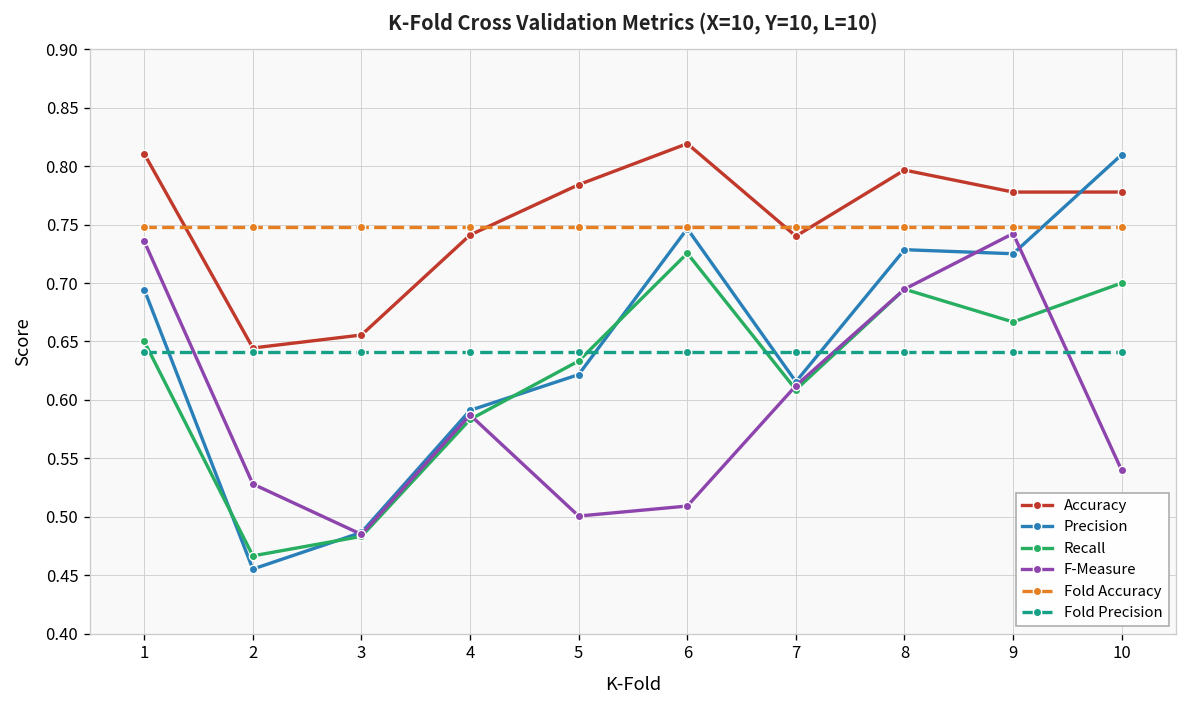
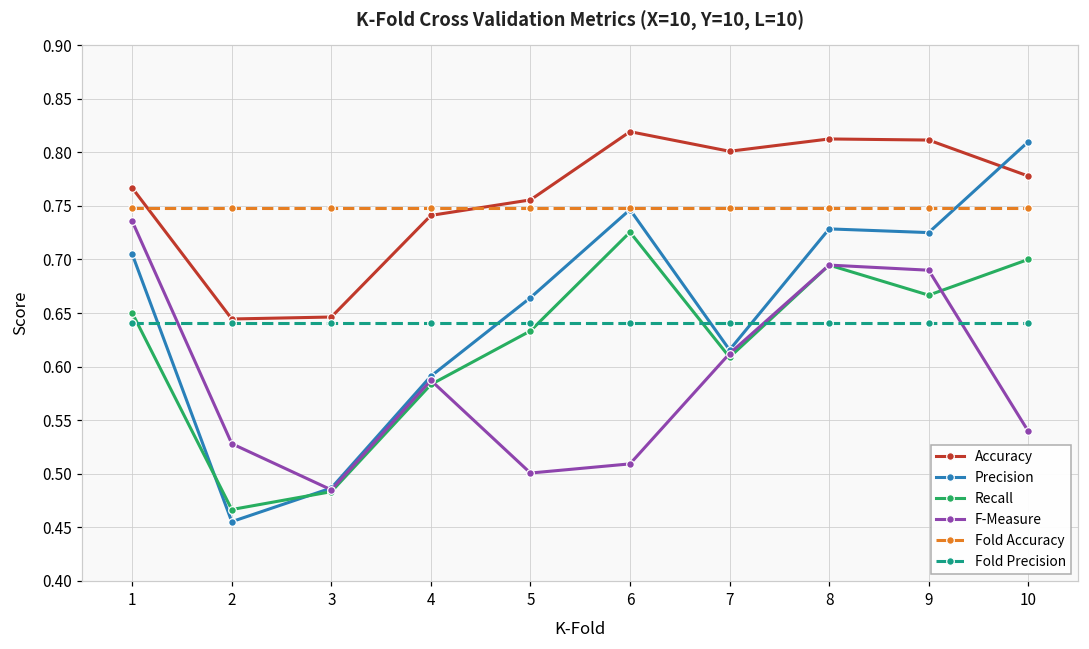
  {
    "Accuracy": {
-     "1": 0.81,
+     "1": 0.77,
      "2": 0.64,
-     "3": 0.66,
+     "3": 0.65,
      "4": 0.74,
-     "5": 0.78,
+     "5": 0.76,
      "6": 0.82,
-     "7": 0.74,
-     "8": 0.80,
-     "9": 0.78,
+     "7": 0.80,
+     "8": 0.81,
+     "9": 0.81,
      "10": 0.78
    },
    "Precision": {
-     "1": 0.69,
+     "1": 0.70,
      "2": 0.46,
      "4": 0.59,
-     "5": 0.62,
+     "5": 0.66,
      "7": 0.62,
      "8": 0.73,
      "9": 0.73,
      "10": 0.81
    },
    "F-Measure": {
      "1": 0.74,
      "2": 0.53,
      "4": 0.59,
      "5": 0.50,
      "6": 0.51,
      "7": 0.61,
-     "9": 0.74,
+     "9": 0.69,
      "10": 0.54
    },
    "Fold Accuracy": {
      "1": 0.75,
      "2": 0.75,
      "3": 0.75,
      "4": 0.75,
      "5": 0.75,
      "7": 0.75,
      "8": 0.75,
      "9": 0.75,
      "10": 0.75
    }
  }
